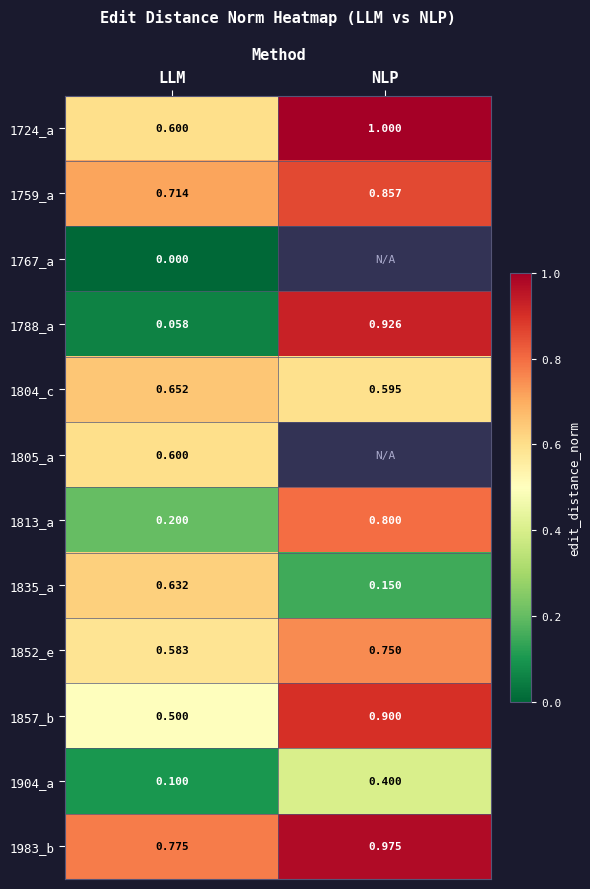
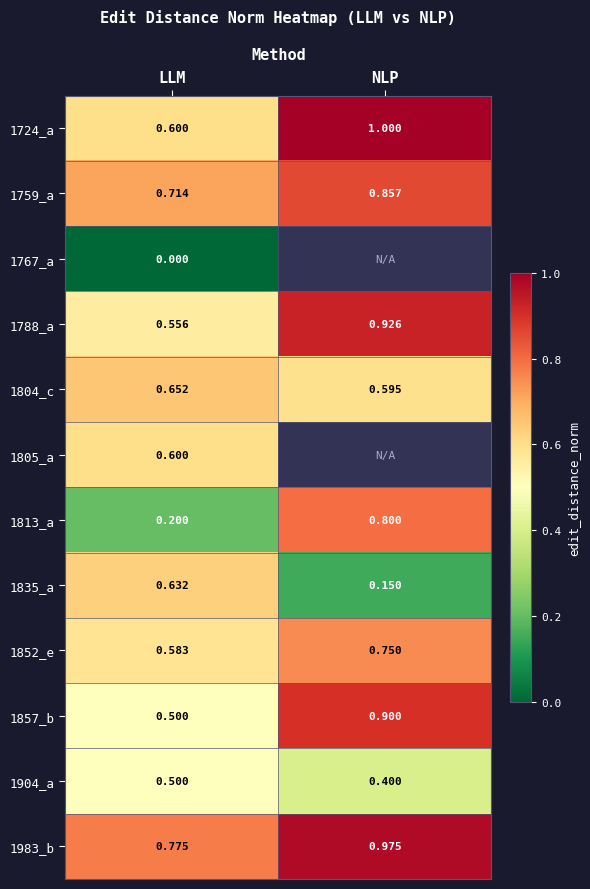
  {
    "1724_a": {
      "LLM": 0.600,
      "NLP": 1.000
    },
    "1759_a": {
      "LLM": 0.714,
      "NLP": 0.857
    },
    "1767_a": {
      "LLM": 0.000
    },
    "1788_a": {
-     "LLM": 0.058,
+     "LLM": 0.556,
      "NLP": 0.926
    },
    "1804_c": {
      "LLM": 0.652,
      "NLP": 0.595
    },
    "1805_a": {
      "LLM": 0.600
    },
    "1813_a": {
      "LLM": 0.200,
      "NLP": 0.800
    },
    "1835_a": {
      "LLM": 0.632,
      "NLP": 0.150
    },
    "1852_e": {
      "LLM": 0.583,
      "NLP": 0.750
    },
    "1857_b": {
      "LLM": 0.500,
      "NLP": 0.900
    },
    "1904_a": {
-     "LLM": 0.100,
+     "LLM": 0.500,
      "NLP": 0.400
    },
    "1983_b": {
      "LLM": 0.775,
      "NLP": 0.975
    }
  }
